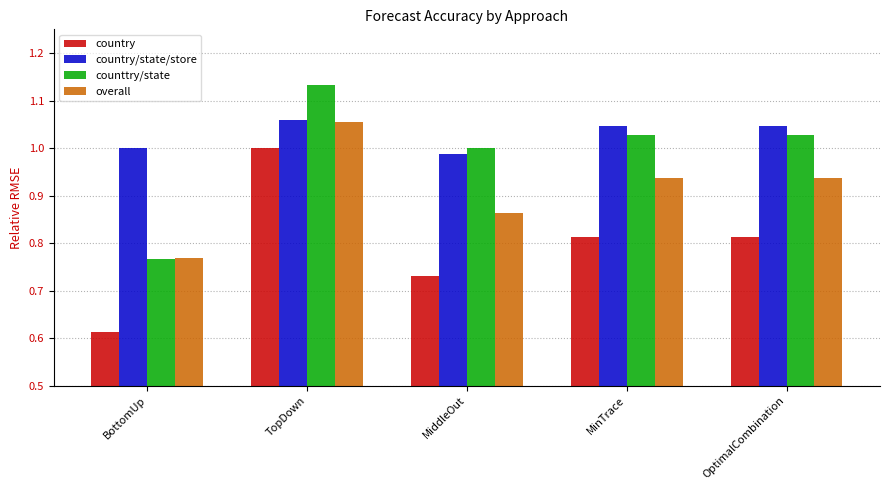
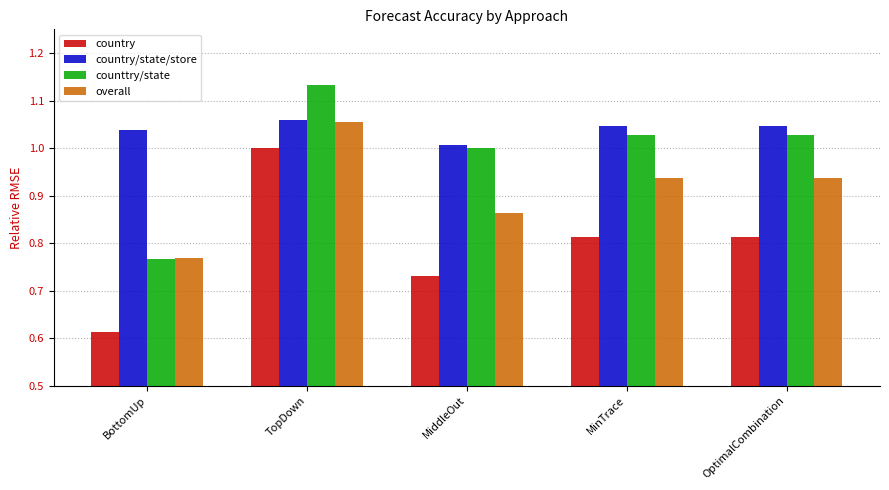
  {
    "country": {
      "BottomUp": 0.61,
      "TopDown": 1.00,
      "MiddleOut": 0.73,
      "MinTrace": 0.81,
      "OptimalCombination": 0.81
    },
    "country/state/store": {
-     "BottomUp": 1.00,
+     "BottomUp": 1.04,
      "TopDown": 1.06,
-     "MiddleOut": 0.99,
+     "MiddleOut": 1.01,
      "MinTrace": 1.05,
      "OptimalCombination": 1.05
    },
    "counttry/state": {
      "BottomUp": 0.77,
      "TopDown": 1.13,
      "MiddleOut": 1.00,
      "MinTrace": 1.03,
      "OptimalCombination": 1.03
    },
    "overall": {
      "BottomUp": 0.77,
      "TopDown": 1.05,
      "MiddleOut": 0.86,
      "MinTrace": 0.94,
      "OptimalCombination": 0.94
    }
  }
